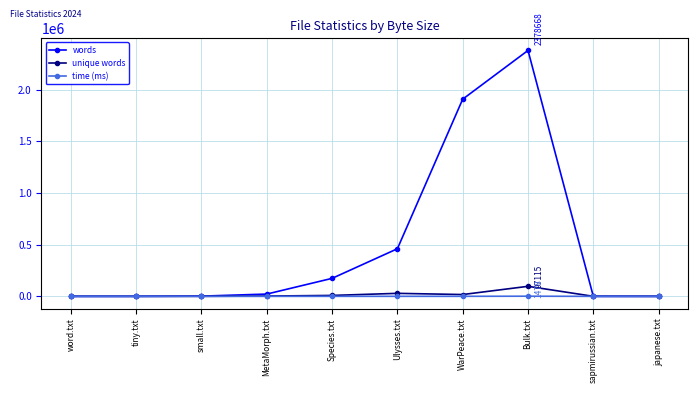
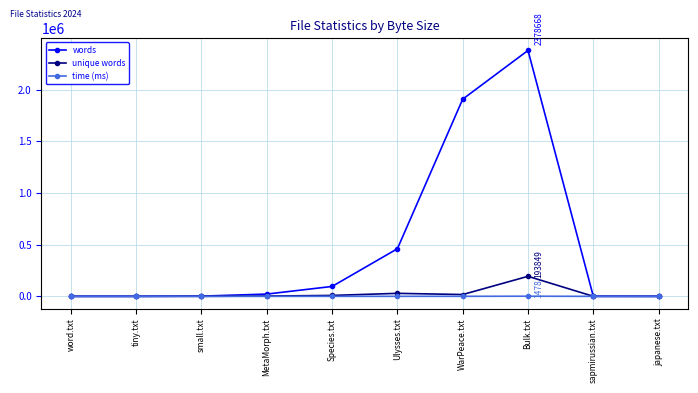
  {
    "words": {
-     "Species.txt": 170000,
+     "Species.txt": 100000,
      "Ulysses.txt": 460000,
      "WarPeace.txt": 1910000
    },
    "unique words": {
-     "Bulk.txt": 97115
+     "Bulk.txt": 193849
    },
    "time (ms)": {
      "Bulk.txt": 1478
    }
  }
